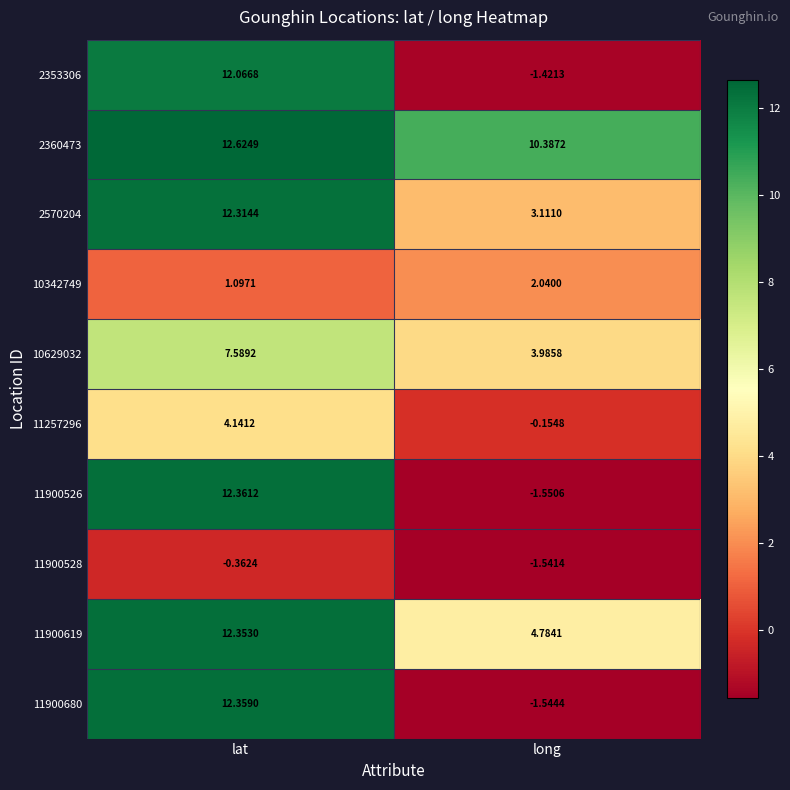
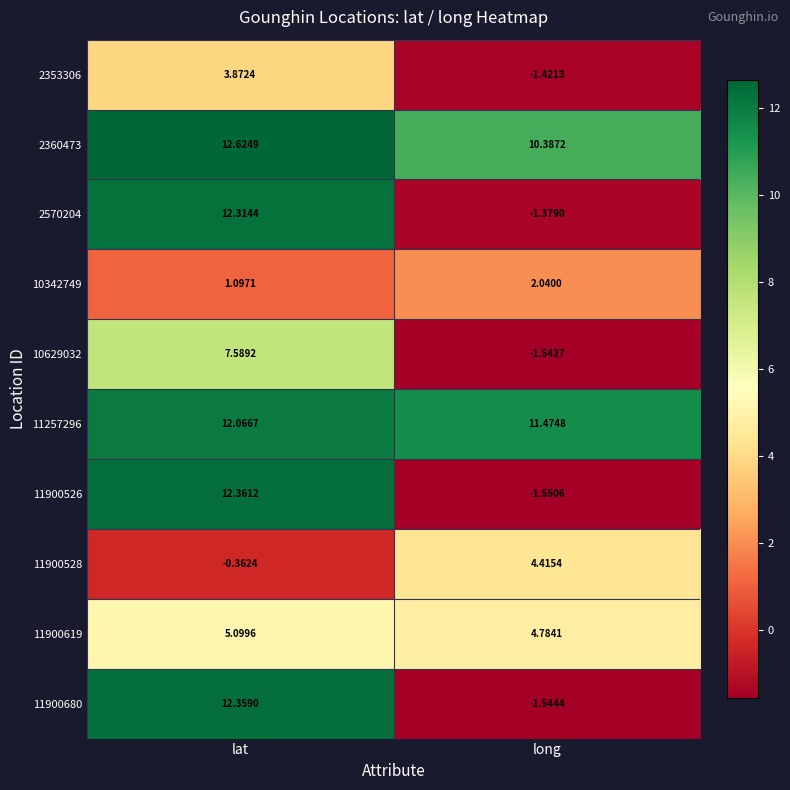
  {
    "2353306": {
-     "lat": 12.0668,
+     "lat": 3.8724,
      "long": -1.4213
    },
    "2360473": {
      "lat": 12.6249,
      "long": 10.3872
    },
    "2570204": {
      "lat": 12.3144,
-     "long": 3.1110
+     "long": -1.3790
    },
    "10342749": {
      "lat": 1.0971,
      "long": 2.0400
    },
    "10629032": {
      "lat": 7.5892,
-     "long": 3.9858
+     "long": -1.5427
    },
    "11257296": {
-     "lat": 4.1412,
-     "long": -0.1548
+     "lat": 12.0667,
+     "long": 11.4748
    },
    "11900526": {
      "lat": 12.3612,
      "long": -1.5506
    },
    "11900528": {
      "lat": -0.3624,
-     "long": -1.5414
+     "long": 4.4154
    },
    "11900619": {
-     "lat": 12.3530,
+     "lat": 5.0996,
      "long": 4.7841
    },
    "11900680": {
      "lat": 12.3590,
      "long": -1.5444
    }
  }
